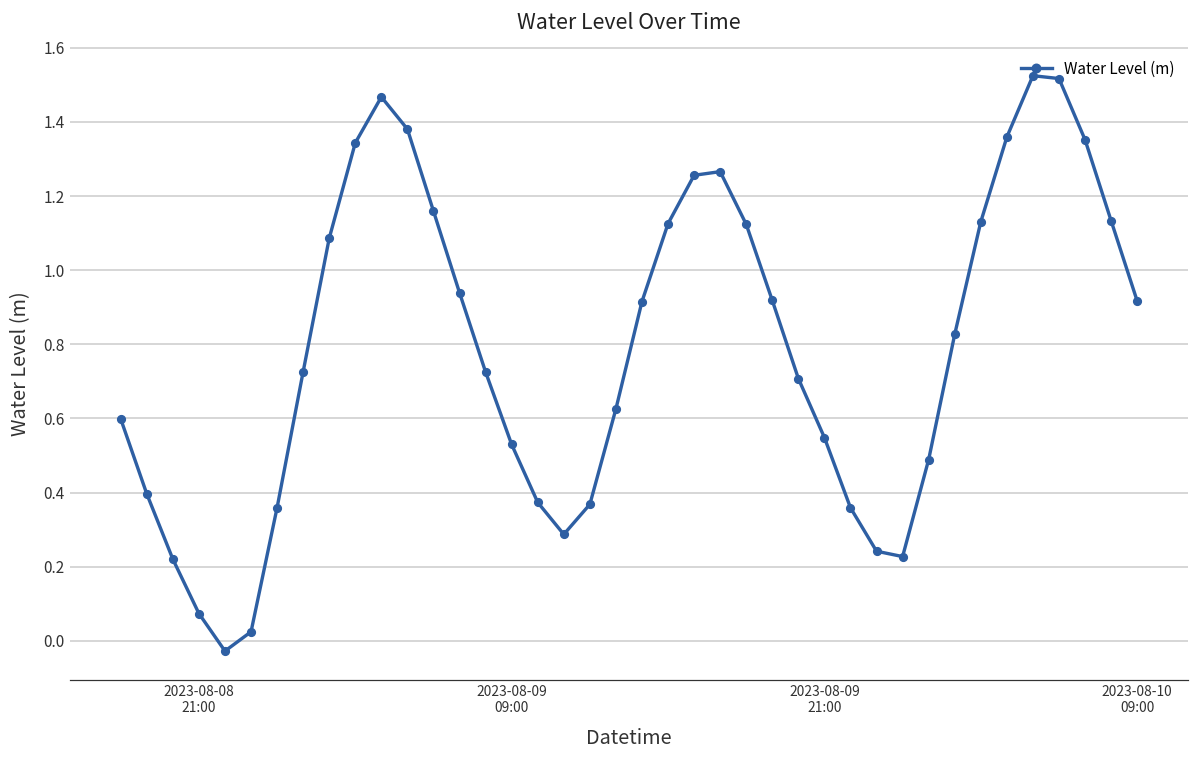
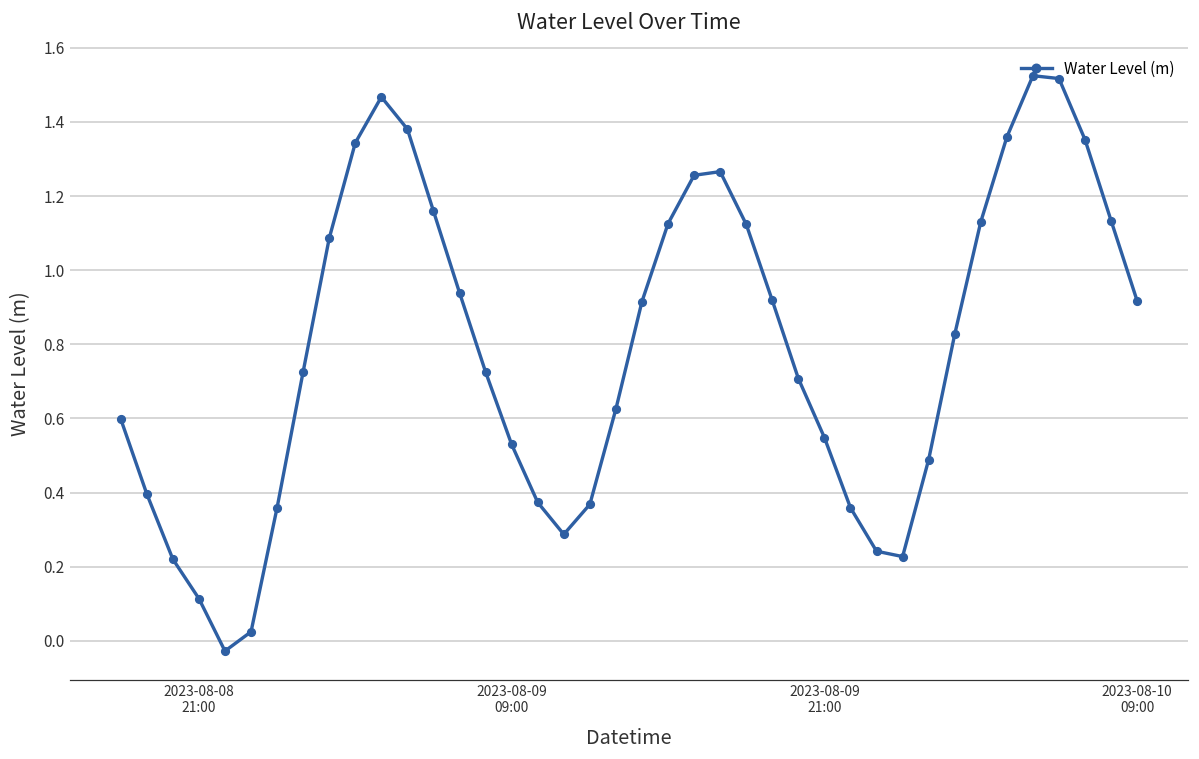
  {
-   "2023-08-08 21:00": 0.07,
+   "2023-08-08 21:00": 0.11,
    "2023-08-09 09:00": 0.53,
    "2023-08-09 21:00": 0.55,
    "2023-08-10 09:00": 0.92
  }
